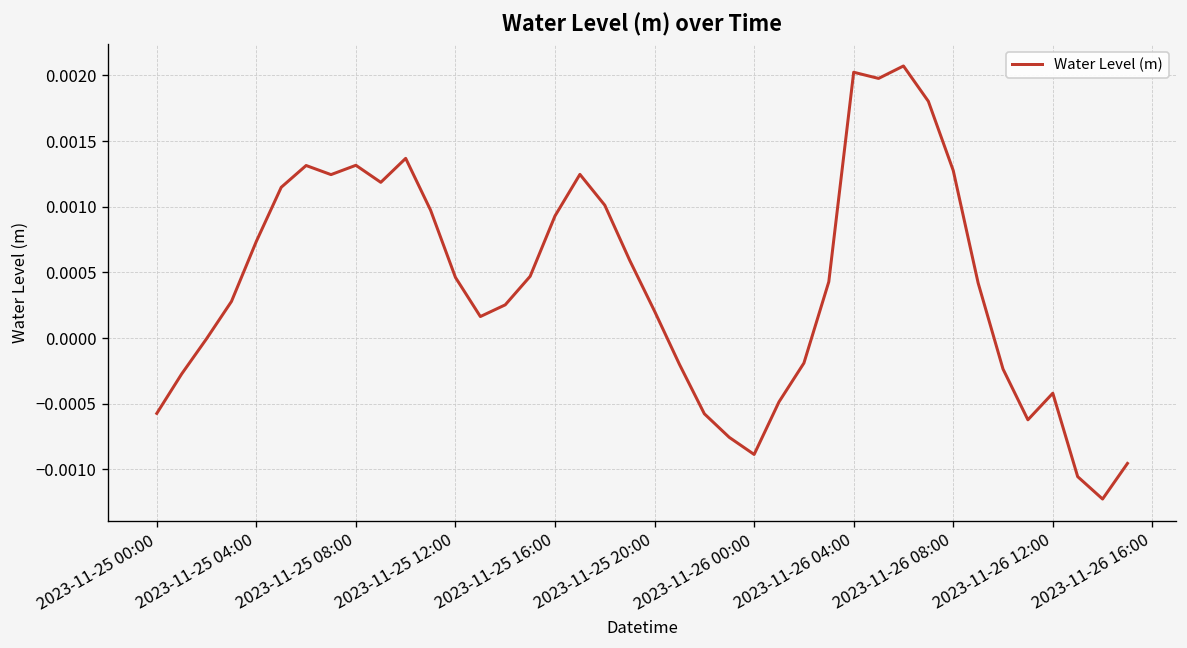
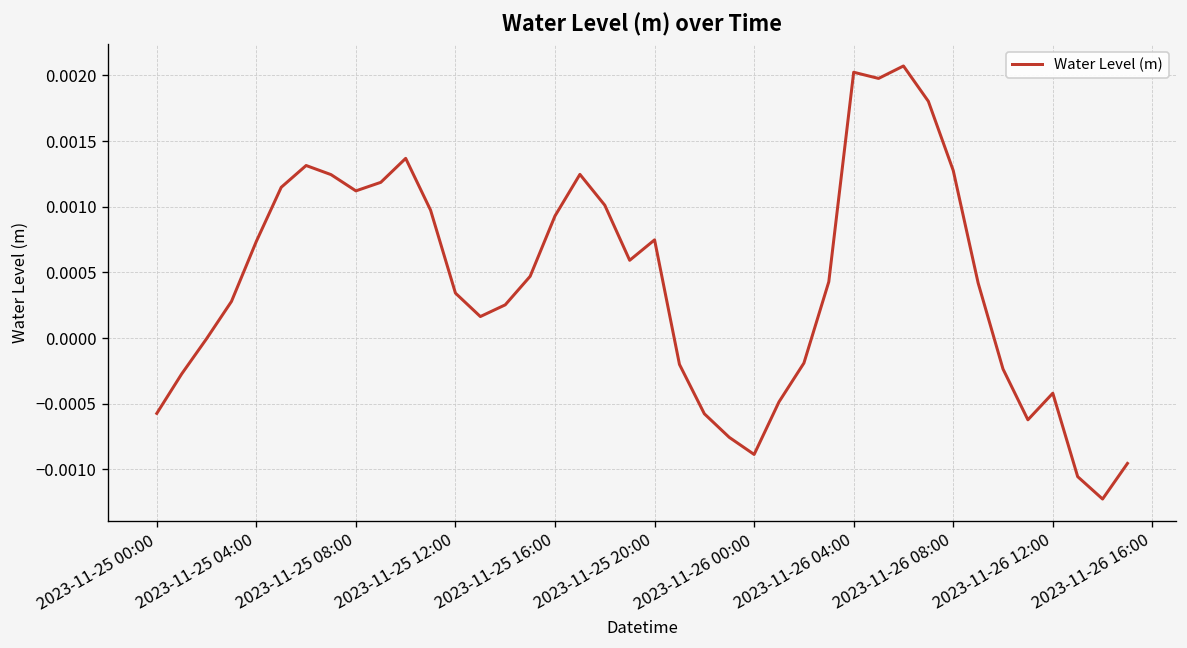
  {
    "2023-11-25 00:00": -0.00057,
    "2023-11-25 04:00": 0.00074,
-   "2023-11-25 08:00": 0.00132,
-   "2023-11-25 12:00": 0.00046,
+   "2023-11-25 08:00": 0.00112,
+   "2023-11-25 12:00": 0.00034,
    "2023-11-25 16:00": 0.00093,
-   "2023-11-25 20:00": 0.00021,
+   "2023-11-25 20:00": 0.00075,
    "2023-11-26 00:00": -0.00089,
    "2023-11-26 04:00": 0.00202,
    "2023-11-26 08:00": 0.00128,
    "2023-11-26 12:00": -0.00042
  }
